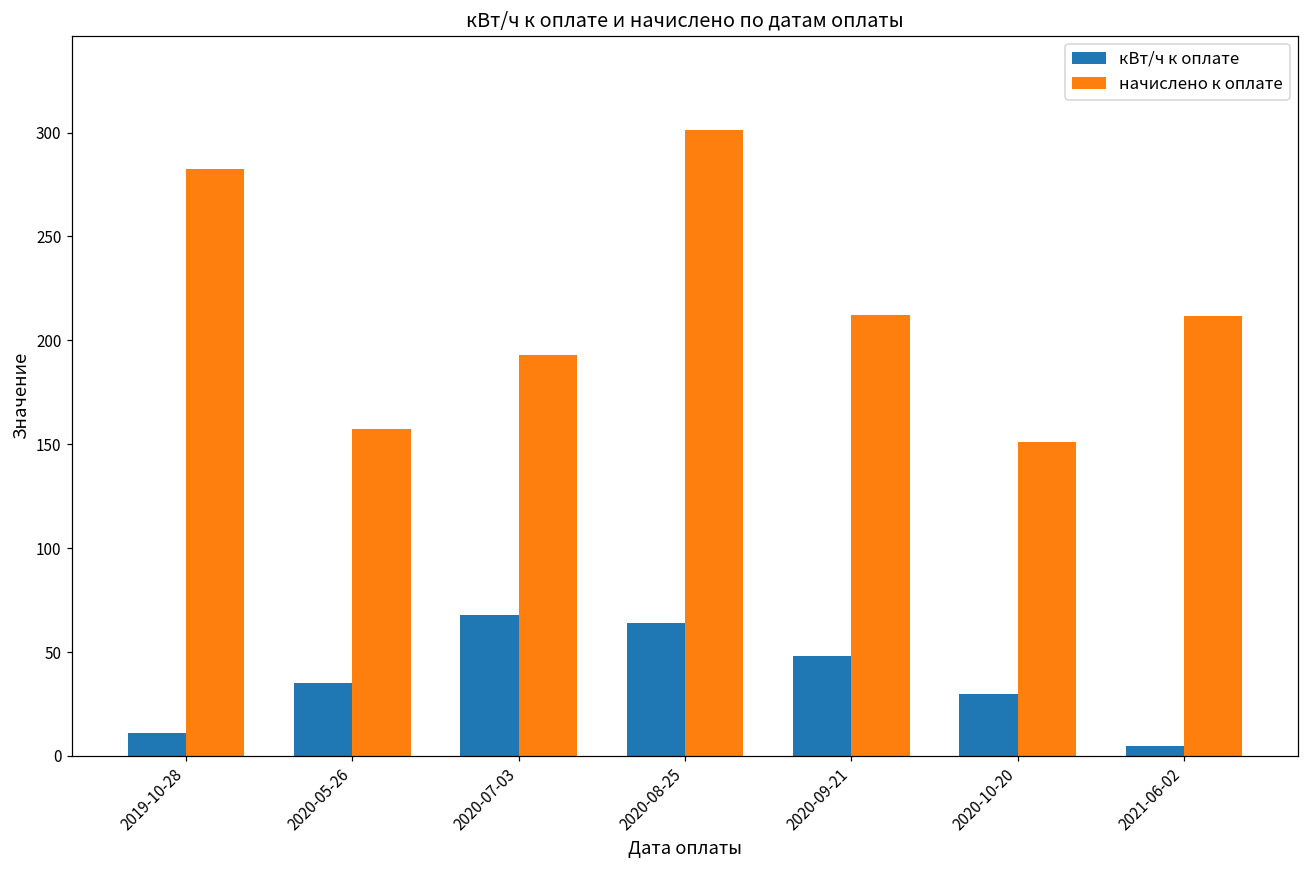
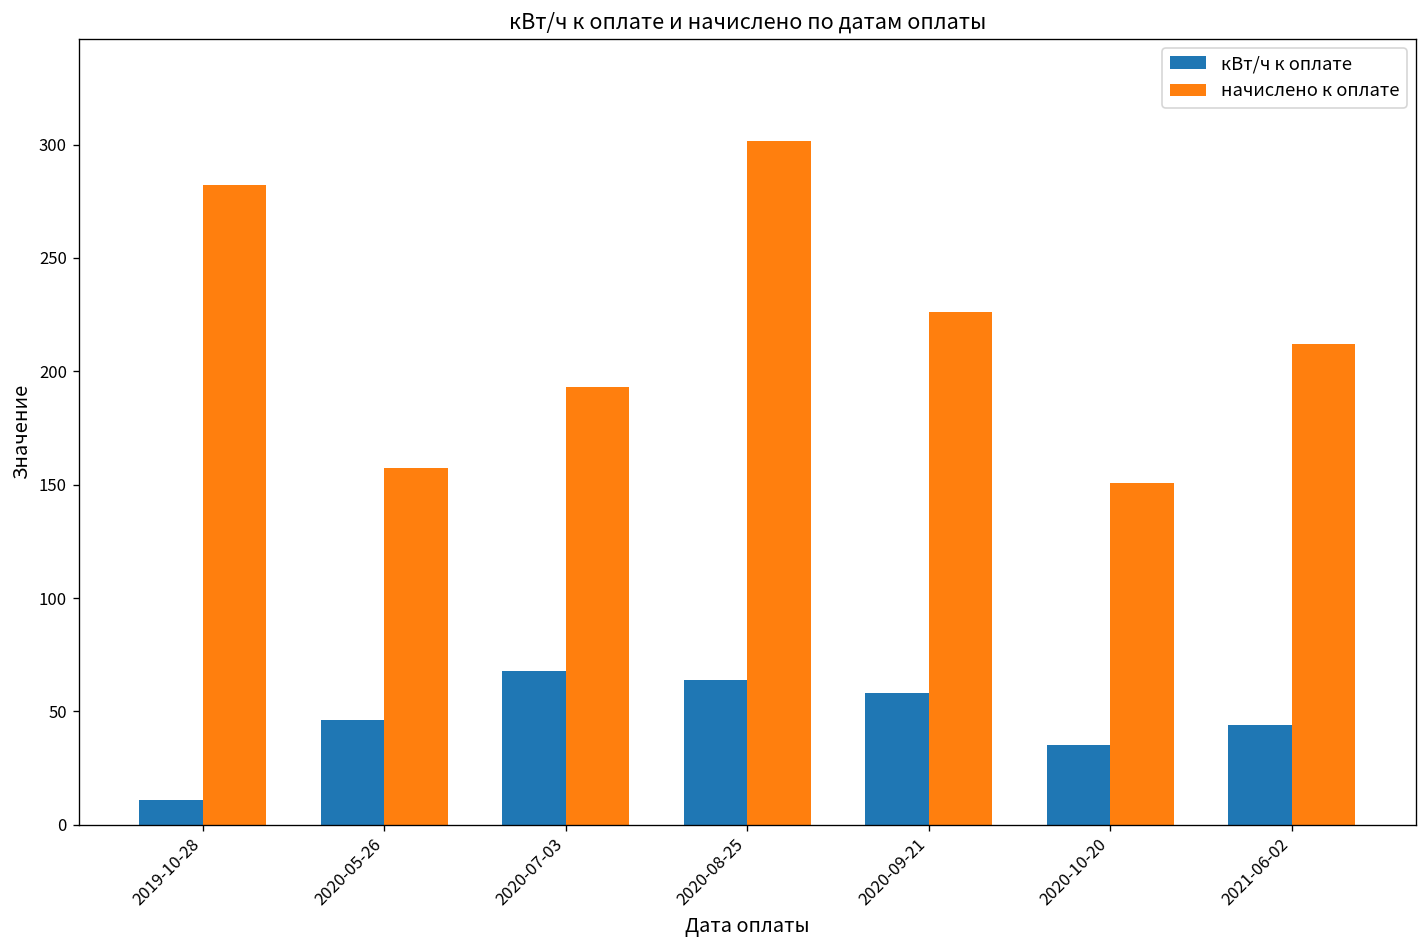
  {
    "кВт/ч к оплате": {
      "2019-10-28": 11,
-     "2020-05-26": 35,
+     "2020-05-26": 46,
      "2020-07-03": 68,
      "2020-08-25": 64,
-     "2020-09-21": 48,
-     "2020-10-20": 30,
-     "2021-06-02": 5
+     "2020-09-21": 58,
+     "2020-10-20": 35,
+     "2021-06-02": 44
    },
    "начислено к оплате": {
      "2019-10-28": 282,
      "2020-05-26": 157,
      "2020-07-03": 193,
      "2020-08-25": 301,
-     "2020-09-21": 212,
+     "2020-09-21": 226,
      "2020-10-20": 151,
      "2021-06-02": 212
    }
  }
